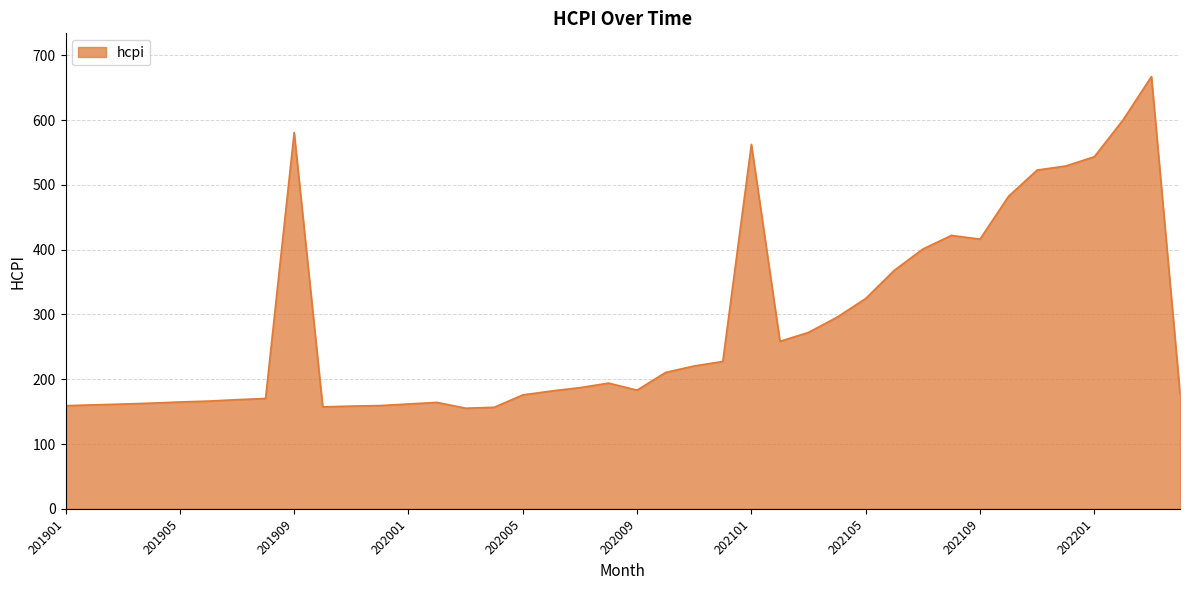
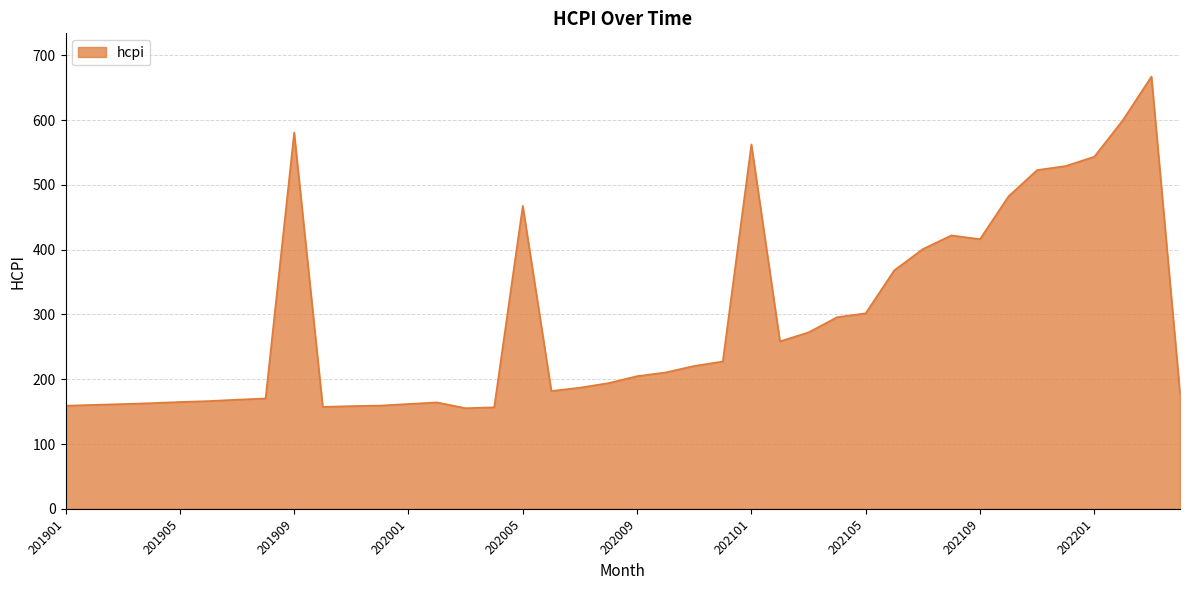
  {
    "201901": 160,
    "201905": 160,
    "201909": 580,
    "202001": 160,
-   "202005": 180,
-   "202009": 180,
+   "202005": 470,
+   "202009": 200,
    "202101": 560,
-   "202105": 320,
+   "202105": 300,
    "202109": 420,
    "202201": 540
  }
